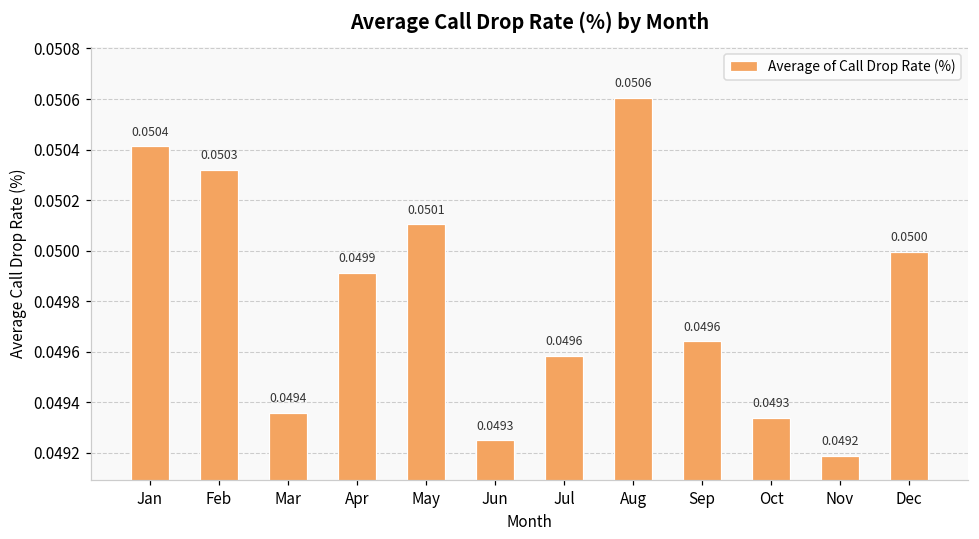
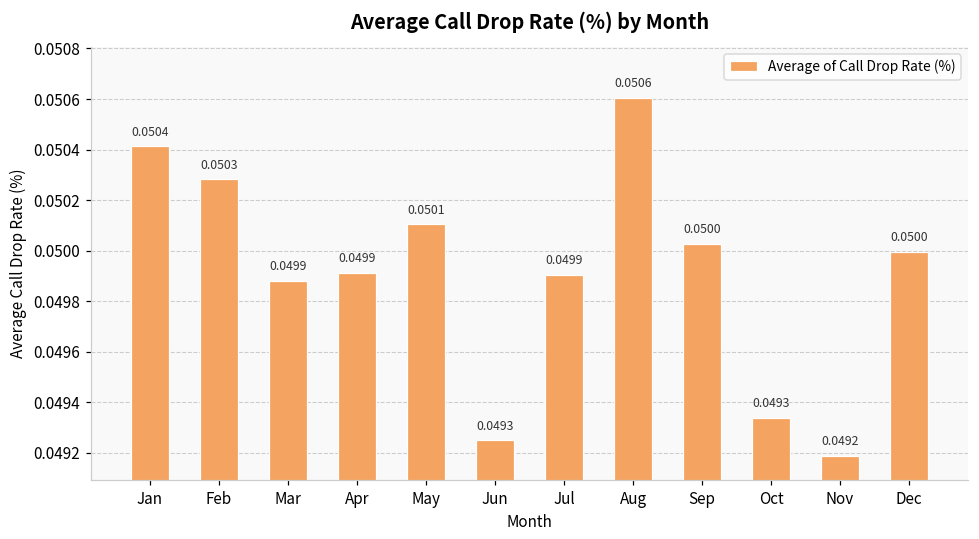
  {
    "Jan": 0.0504,
-   "Feb": 0.05032,
-   "Mar": 0.0494,
+   "Feb": 0.05028,
+   "Mar": 0.0499,
    "Apr": 0.0499,
    "May": 0.0501,
    "Jun": 0.0493,
-   "Jul": 0.0496,
+   "Jul": 0.0499,
    "Aug": 0.0506,
-   "Sep": 0.0496,
+   "Sep": 0.0500,
    "Oct": 0.0493,
    "Nov": 0.0492,
    "Dec": 0.0500
  }
